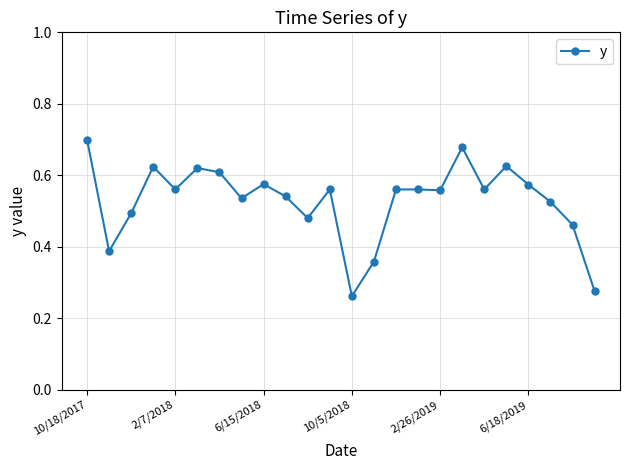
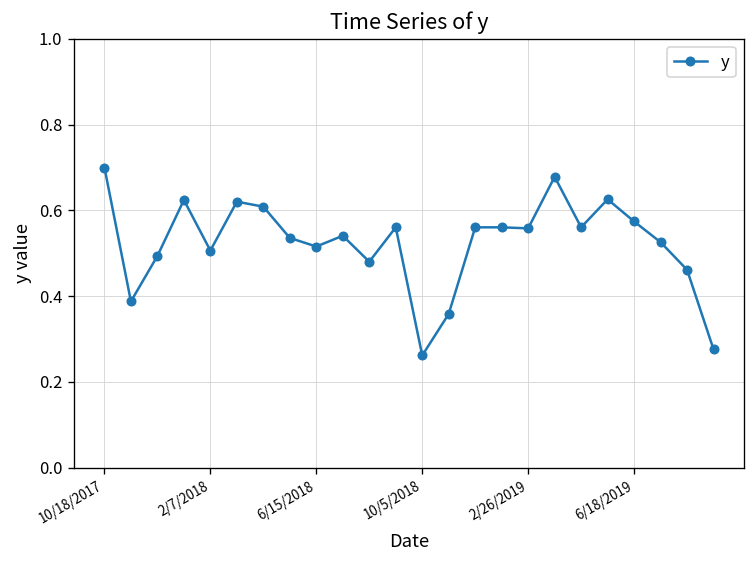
  {
    "10/18/2017": 0.70,
-   "2/7/2018": 0.56,
-   "6/15/2018": 0.58,
+   "2/7/2018": 0.51,
+   "6/15/2018": 0.52,
    "10/5/2018": 0.26,
    "2/26/2019": 0.56,
    "6/18/2019": 0.57
  }
